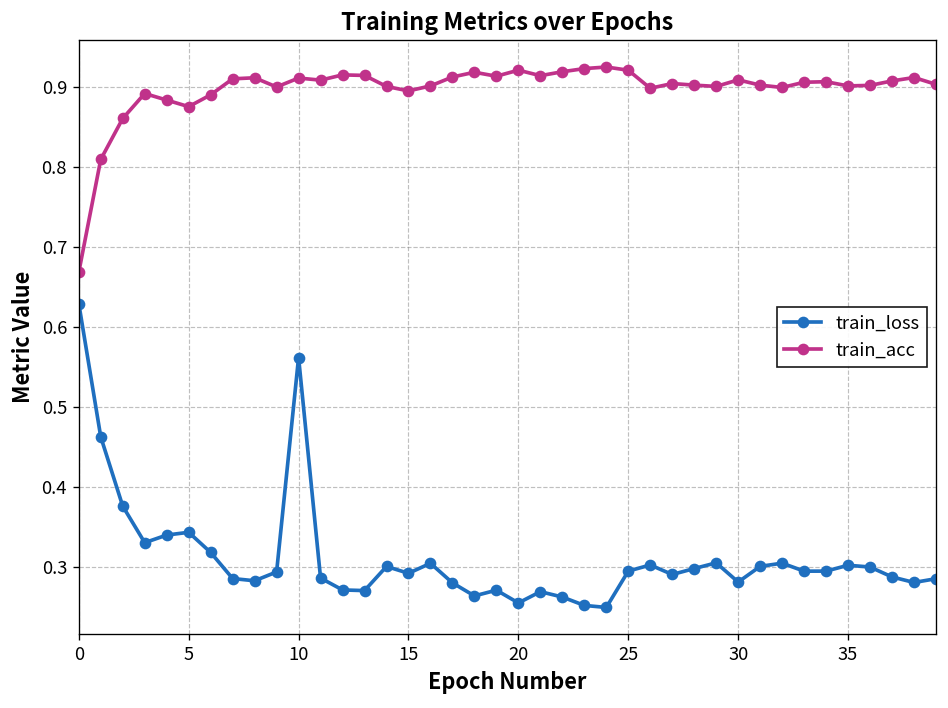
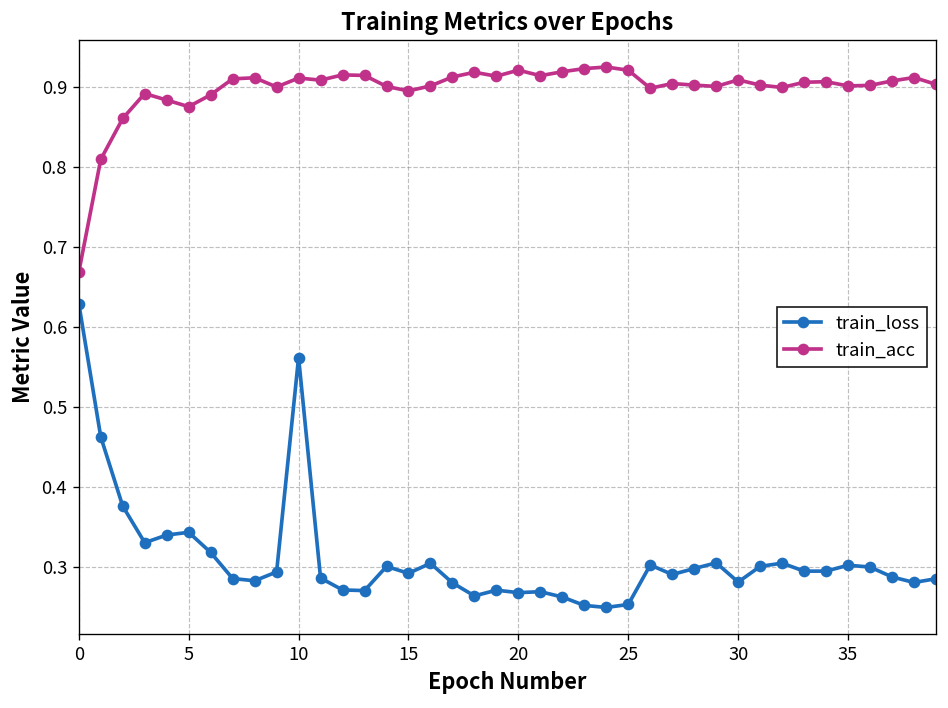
  {
    "train_loss": {
      "0": 0.63,
      "5": 0.34,
      "10": 0.56,
      "15": 0.29,
-     "20": 0.25,
-     "25": 0.29,
+     "20": 0.27,
+     "25": 0.25,
      "30": 0.28,
      "35": 0.30
    },
    "train_acc": {
      "0": 0.67,
      "5": 0.88,
      "10": 0.91,
      "15": 0.89,
      "20": 0.92,
      "25": 0.92,
      "30": 0.91,
      "35": 0.90
    }
  }
